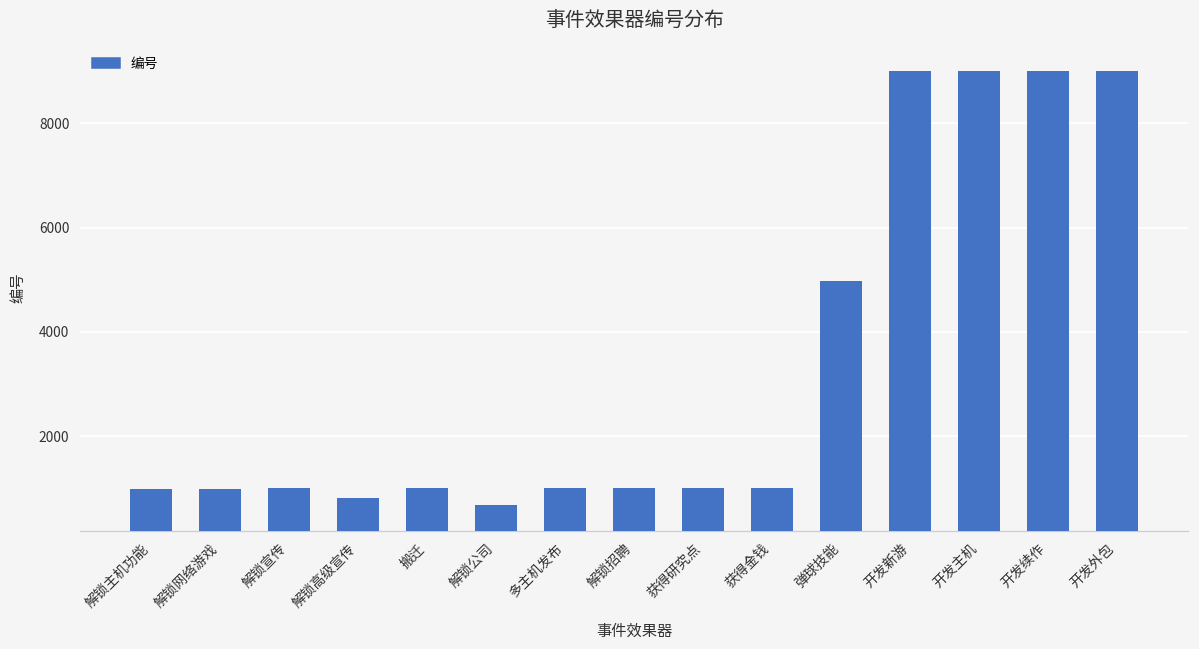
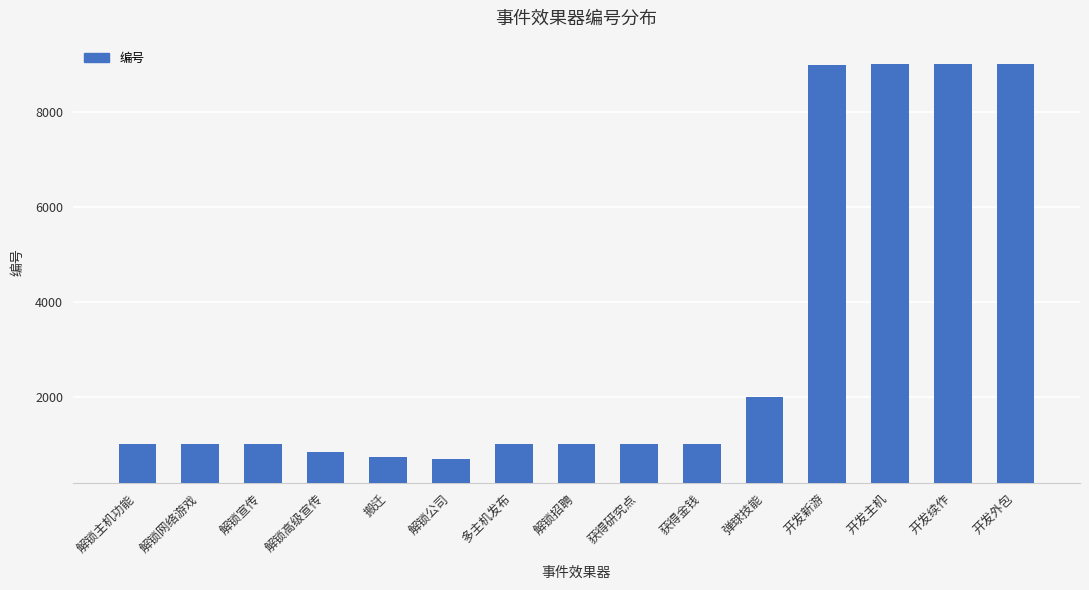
  {
    "解锁主机功能": 1000,
    "解锁网络游戏": 1000,
    "解锁宣传": 1000,
    "解锁高级宣传": 800,
-   "搬迁": 1000,
+   "搬迁": 700,
    "解锁公司": 700,
    "多主机发布": 1000,
    "解锁招聘": 1000,
    "获得研究点": 1000,
    "获得金钱": 1000,
-   "弹球技能": 5000,
+   "弹球技能": 2000,
    "开发新游": 9000,
    "开发主机": 9000,
    "开发续作": 9000,
    "开发外包": 9000
  }
